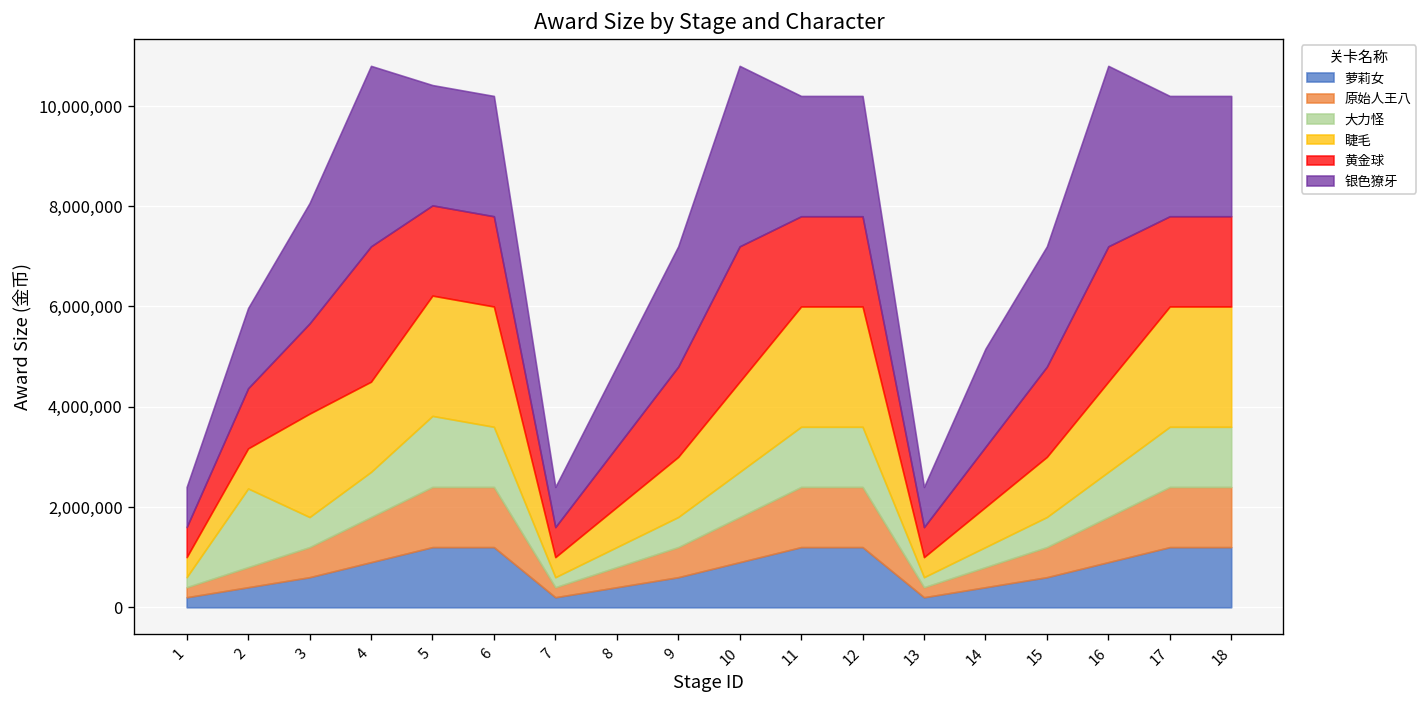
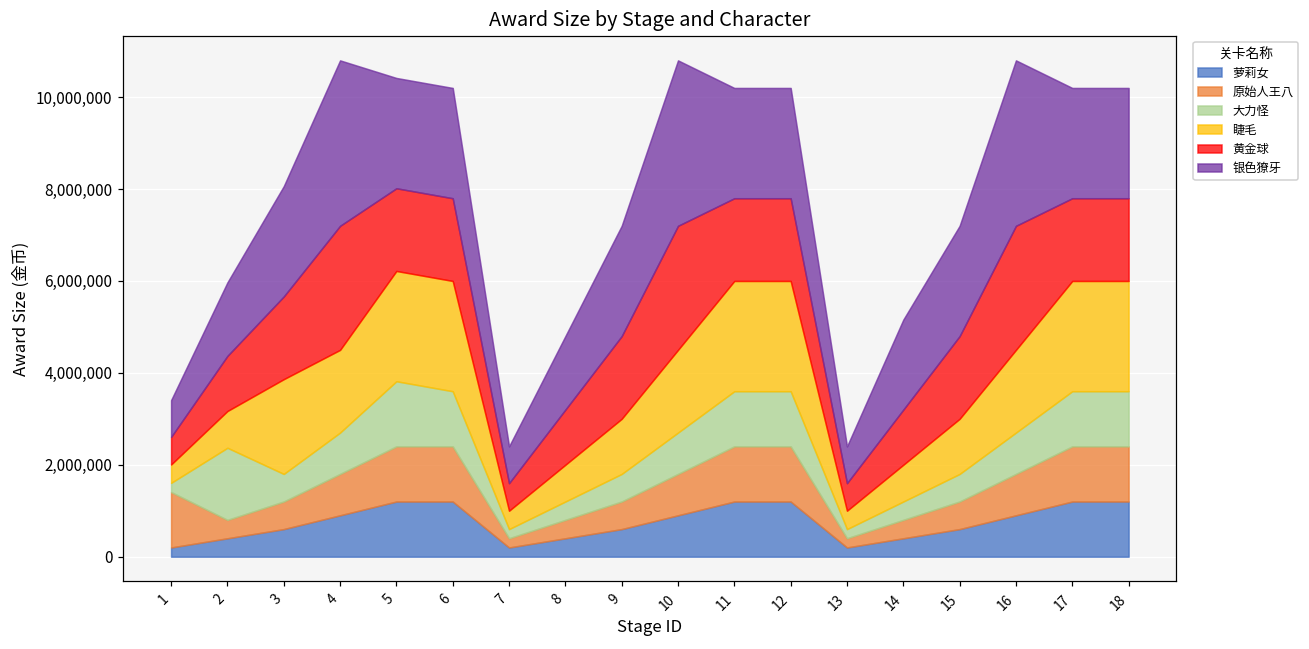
  {
    "萝莉女": {
      "1": "200,000",
      "2": "400,000",
      "3": "600,000",
      "4": "900,000",
      "5": "1,200,000",
      "6": "1,200,000",
      "7": "200,000",
      "8": "400,000",
      "9": "600,000",
      "10": "900,000",
      "11": "1,200,000",
      "12": "1,200,000",
      "13": "200,000",
      "14": "400,000",
      "15": "600,000",
      "16": "900,000",
      "17": "1,200,000",
      "18": "1,200,000"
    },
    "原始人王八": {
-     "1": "200,000",
+     "1": "1,200,000",
      "2": "400,000",
      "3": "600,000",
      "4": "900,000",
      "5": "1,200,000",
      "6": "1,200,000",
      "7": "200,000",
      "8": "400,000",
      "9": "600,000",
      "10": "900,000",
      "11": "1,200,000",
      "12": "1,200,000",
      "13": "200,000",
      "14": "400,000",
      "15": "600,000",
      "16": "900,000",
      "17": "1,200,000",
      "18": "1,200,000"
    },
    "大力怪": {
      "1": "200,000",
      "2": "1,600,000",
      "3": "600,000",
      "4": "900,000",
      "5": "1,400,000",
      "6": "1,200,000",
      "7": "200,000",
      "8": "400,000",
      "9": "600,000",
      "10": "900,000",
      "11": "1,200,000",
      "12": "1,200,000",
      "13": "200,000",
      "14": "400,000",
      "15": "600,000",
      "16": "900,000",
      "17": "1,200,000",
      "18": "1,200,000"
    },
    "睫毛": {
      "1": "400,000",
      "2": "800,000",
      "3": "2,100,000",
      "4": "1,800,000",
      "5": "2,400,000",
      "6": "2,400,000",
      "7": "400,000",
      "8": "800,000",
      "9": "1,200,000",
      "10": "1,800,000",
      "11": "2,400,000",
      "12": "2,400,000",
      "13": "400,000",
      "14": "800,000",
      "15": "1,200,000",
      "16": "1,800,000",
      "17": "2,400,000",
      "18": "2,400,000"
    },
    "黄金球": {
      "1": "600,000",
      "2": "1,200,000",
      "3": "1,800,000",
      "4": "2,700,000",
      "5": "1,800,000",
      "6": "1,800,000",
      "7": "600,000",
      "8": "1,200,000",
      "9": "1,800,000",
      "10": "2,700,000",
      "11": "1,800,000",
      "12": "1,800,000",
      "13": "600,000",
      "14": "1,200,000",
      "15": "1,800,000",
      "16": "2,700,000",
      "17": "1,800,000",
      "18": "1,800,000"
    },
    "银色獠牙": {
      "1": "800,000",
      "2": "1,600,000",
      "3": "2,400,000",
      "4": "3,600,000",
      "5": "2,400,000",
      "6": "2,400,000",
      "7": "800,000",
      "8": "1,600,000",
      "9": "2,400,000",
      "10": "3,600,000",
      "11": "2,400,000",
      "12": "2,400,000",
      "13": "800,000",
      "14": "2,000,000",
      "15": "2,400,000",
      "16": "3,600,000",
      "17": "2,400,000",
      "18": "2,400,000"
    }
  }
